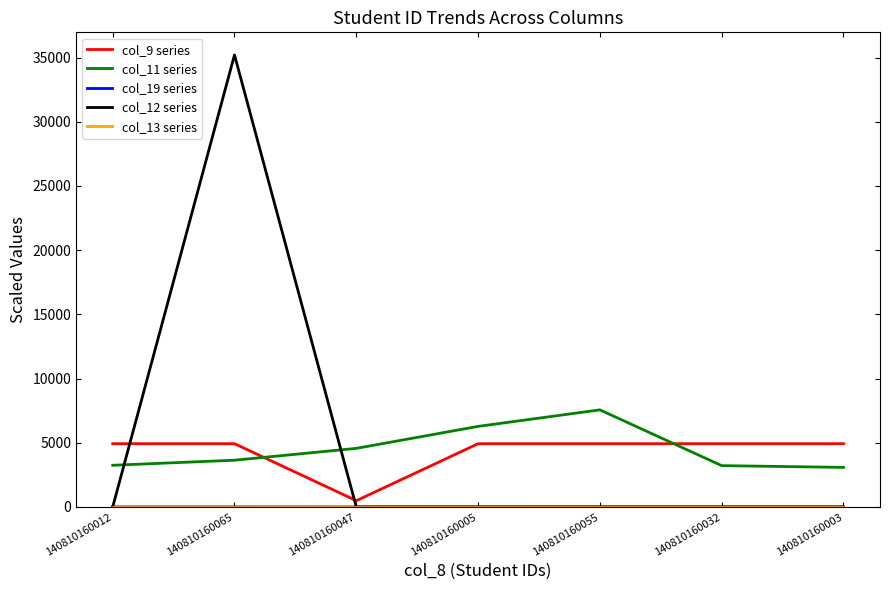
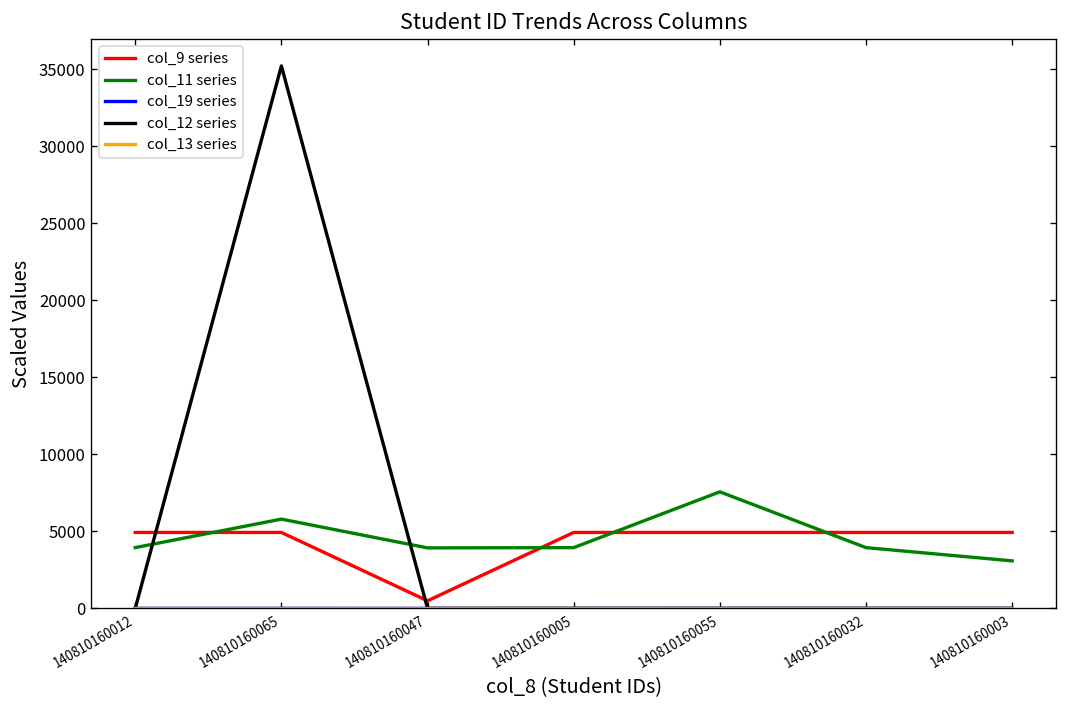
  {
    "col_9 series": {
      "140810160012": 4900,
      "140810160065": 4900,
      "140810160047": 500,
      "140810160005": 4900,
      "140810160055": 4900,
      "140810160032": 4900,
      "140810160003": 4900
    },
    "col_11 series": {
-     "140810160012": 3200,
-     "140810160065": 3600,
-     "140810160047": 4600,
-     "140810160005": 6300,
+     "140810160012": 3900,
+     "140810160065": 5800,
+     "140810160047": 3900,
+     "140810160005": 3900,
      "140810160055": 7600,
-     "140810160032": 3200,
+     "140810160032": 3900,
      "140810160003": 3100
    },
    "col_13 series": {
      "140810160065": 0
    },
    "col_12 series": {
      "140810160065": 35200
    }
  }
